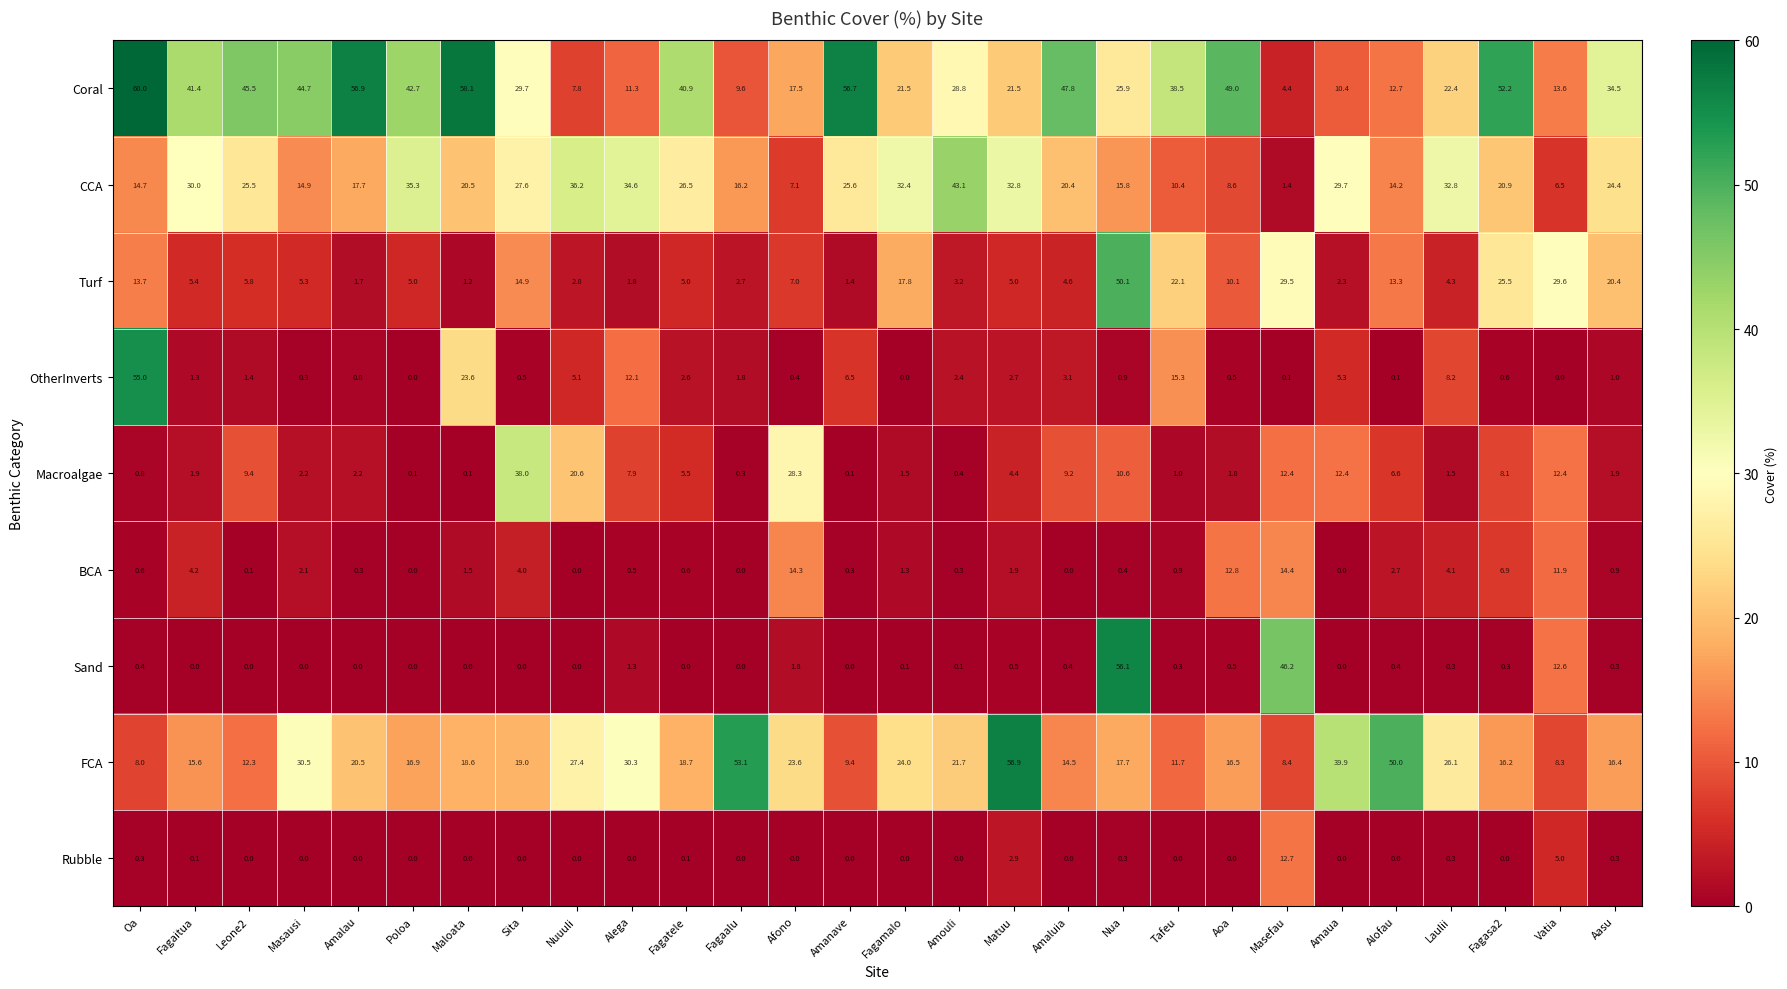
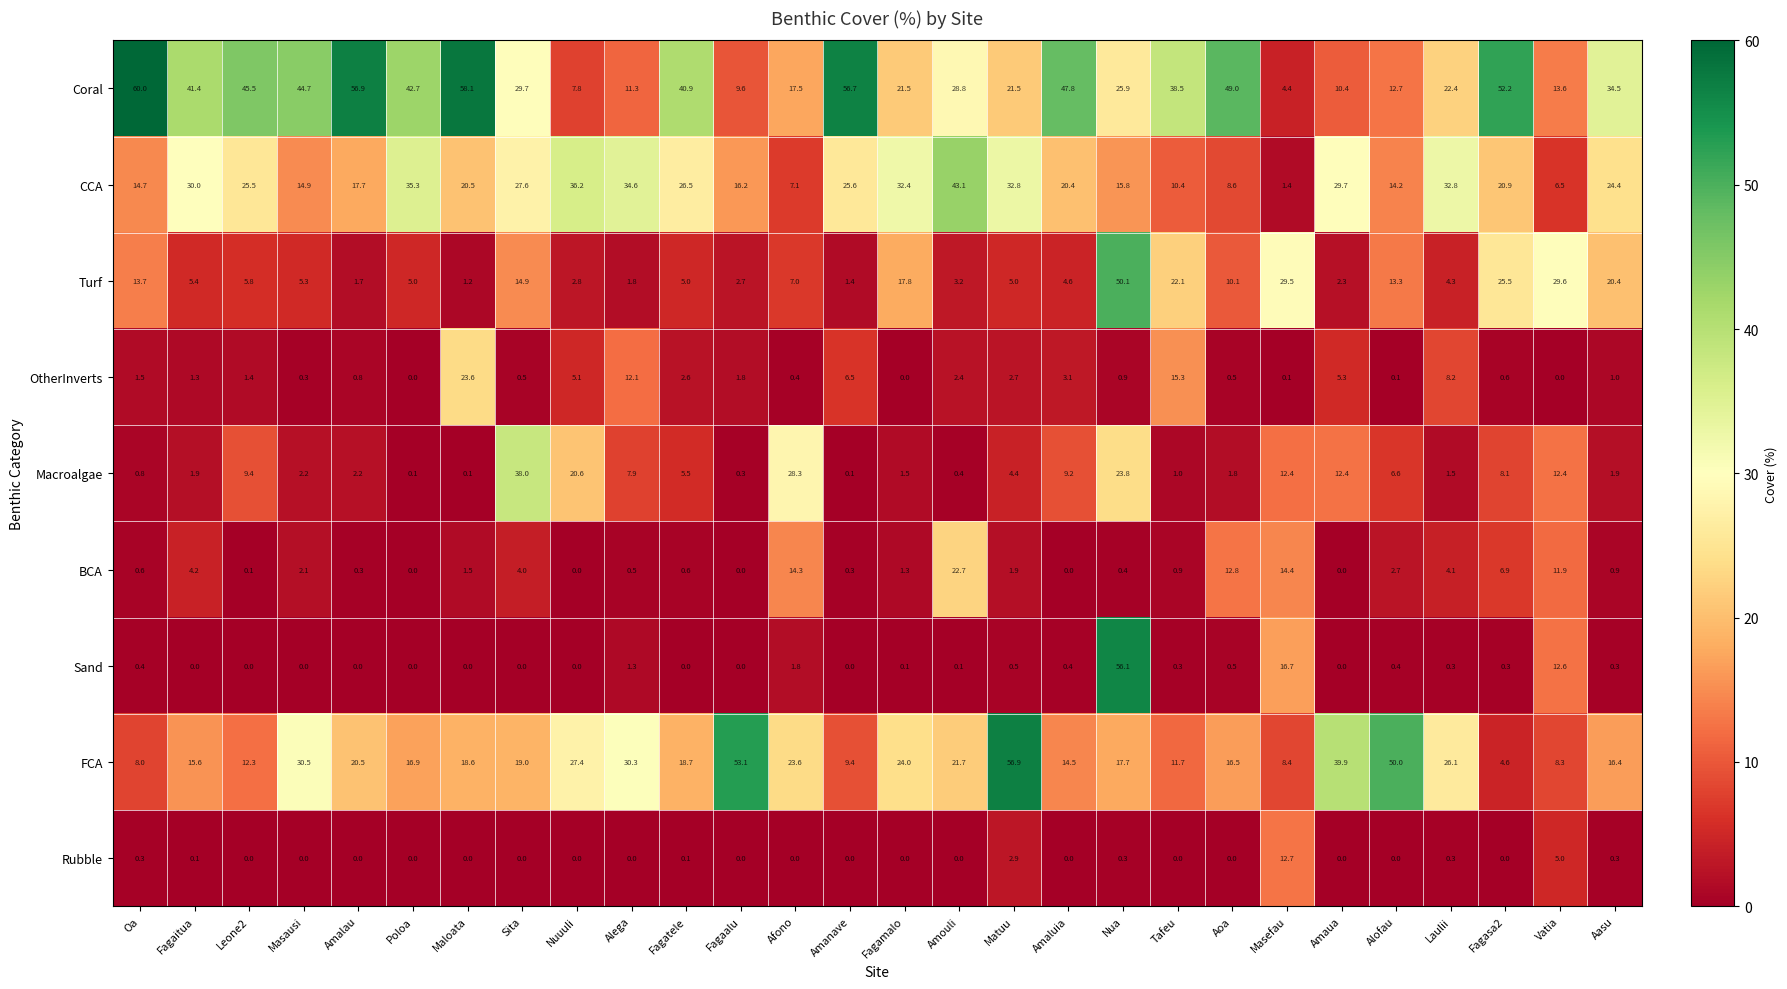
  {
    "OtherInverts": {
-     "Oa": 55.0,
+     "Oa": 1.5,
      "Fagaitua": 1.3,
      "Leone2": 1.4,
      "Masausi": 0.3,
      "Amalau": 0.8,
      "Poloa": 0.0,
      "Maloata": 23.6,
      "Sita": 0.5,
      "Nuuuli": 5.1,
      "Alega": 12.1,
      "Fagatele": 2.6,
      "Fagaalu": 1.8,
      "Afono": 0.4,
      "Amanave": 6.5,
      "Fagamalo": 0.0,
      "Amouli": 2.4,
      "Matuu": 2.7,
      "Amaluia": 3.1,
      "Nua": 0.9,
      "Tafeu": 15.3,
      "Aoa": 0.5,
      "Masefau": 0.1,
      "Amaua": 5.3,
      "Alofau": 0.1,
      "Laulii": 8.2,
      "Fagasa2": 0.6,
      "Vatia": 0.0,
      "Aasu": 1.0
    },
    "Macroalgae": {
      "Oa": 0.8,
      "Fagaitua": 1.9,
      "Leone2": 9.4,
      "Masausi": 2.2,
      "Amalau": 2.2,
      "Poloa": 0.1,
      "Maloata": 0.1,
      "Sita": 38.0,
      "Nuuuli": 20.6,
      "Alega": 7.9,
      "Fagatele": 5.5,
      "Fagaalu": 0.3,
      "Afono": 28.3,
      "Amanave": 0.1,
      "Fagamalo": 1.5,
      "Amouli": 0.4,
      "Matuu": 4.4,
      "Amaluia": 9.2,
-     "Nua": 10.6,
+     "Nua": 23.8,
      "Tafeu": 1.0,
      "Aoa": 1.8,
      "Masefau": 12.4,
      "Amaua": 12.4,
      "Alofau": 6.6,
      "Laulii": 1.5,
      "Fagasa2": 8.1,
      "Vatia": 12.4,
      "Aasu": 1.9
    },
    "BCA": {
      "Oa": 0.6,
      "Fagaitua": 4.2,
      "Leone2": 0.1,
      "Masausi": 2.1,
      "Amalau": 0.3,
      "Poloa": 0.0,
      "Maloata": 1.5,
      "Sita": 4.0,
      "Nuuuli": 0.0,
      "Alega": 0.5,
      "Fagatele": 0.6,
      "Fagaalu": 0.0,
      "Afono": 14.3,
      "Amanave": 0.3,
      "Fagamalo": 1.3,
-     "Amouli": 0.3,
+     "Amouli": 22.7,
      "Matuu": 1.9,
      "Amaluia": 0.0,
      "Nua": 0.4,
      "Tafeu": 0.9,
      "Aoa": 12.8,
      "Masefau": 14.4,
      "Amaua": 0.0,
      "Alofau": 2.7,
      "Laulii": 4.1,
      "Fagasa2": 6.9,
      "Vatia": 11.9,
      "Aasu": 0.9
    },
    "Sand": {
      "Oa": 0.4,
      "Fagaitua": 0.0,
      "Leone2": 0.0,
      "Masausi": 0.0,
      "Amalau": 0.0,
      "Poloa": 0.0,
      "Maloata": 0.0,
      "Sita": 0.0,
      "Nuuuli": 0.0,
      "Alega": 1.3,
      "Fagatele": 0.0,
      "Fagaalu": 0.0,
      "Afono": 1.8,
      "Amanave": 0.0,
      "Fagamalo": 0.1,
      "Amouli": 0.1,
      "Matuu": 0.5,
      "Amaluia": 0.4,
      "Nua": 56.1,
      "Tafeu": 0.3,
      "Aoa": 0.5,
-     "Masefau": 46.2,
+     "Masefau": 16.7,
      "Amaua": 0.0,
      "Alofau": 0.4,
      "Laulii": 0.3,
      "Fagasa2": 0.3,
      "Vatia": 12.6,
      "Aasu": 0.3
    },
    "FCA": {
      "Oa": 8.0,
      "Fagaitua": 15.6,
      "Leone2": 12.3,
      "Masausi": 30.5,
      "Amalau": 20.5,
      "Poloa": 16.9,
      "Maloata": 18.6,
      "Sita": 19.0,
      "Nuuuli": 27.4,
      "Alega": 30.3,
      "Fagatele": 18.7,
      "Fagaalu": 53.1,
      "Afono": 23.6,
      "Amanave": 9.4,
      "Fagamalo": 24.0,
      "Amouli": 21.7,
      "Matuu": 56.9,
      "Amaluia": 14.5,
      "Nua": 17.7,
      "Tafeu": 11.7,
      "Aoa": 16.5,
      "Masefau": 8.4,
      "Amaua": 39.9,
      "Alofau": 50.0,
      "Laulii": 26.1,
-     "Fagasa2": 16.2,
+     "Fagasa2": 4.6,
      "Vatia": 8.3,
      "Aasu": 16.4
    }
  }
